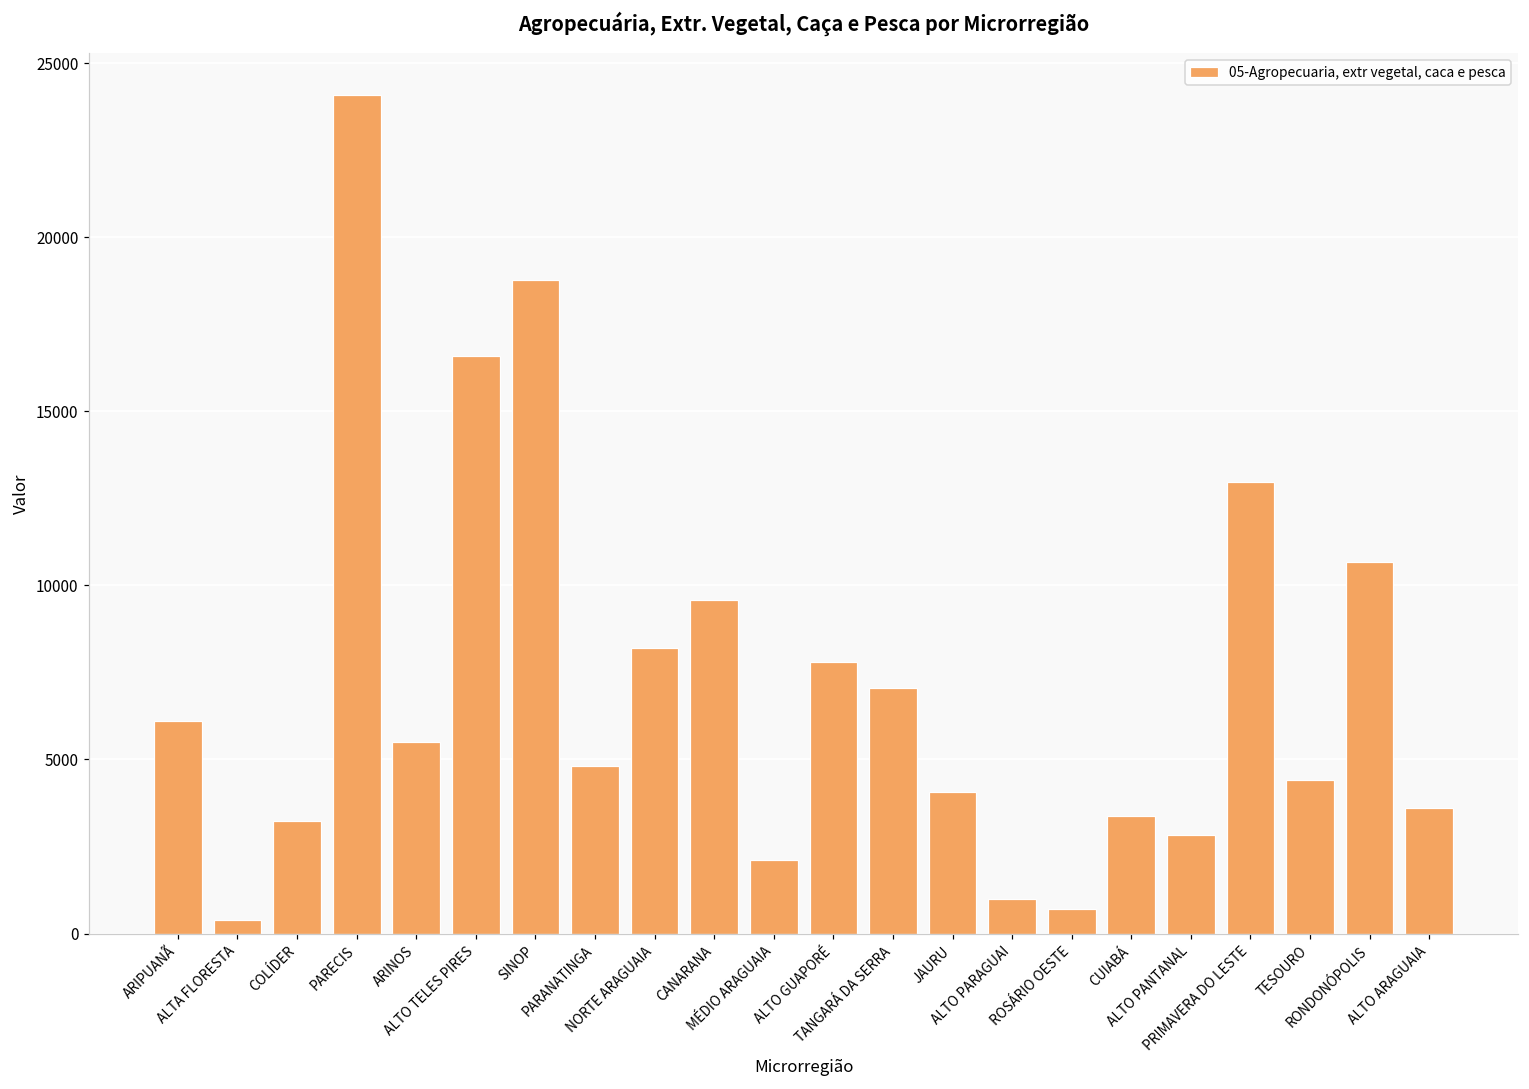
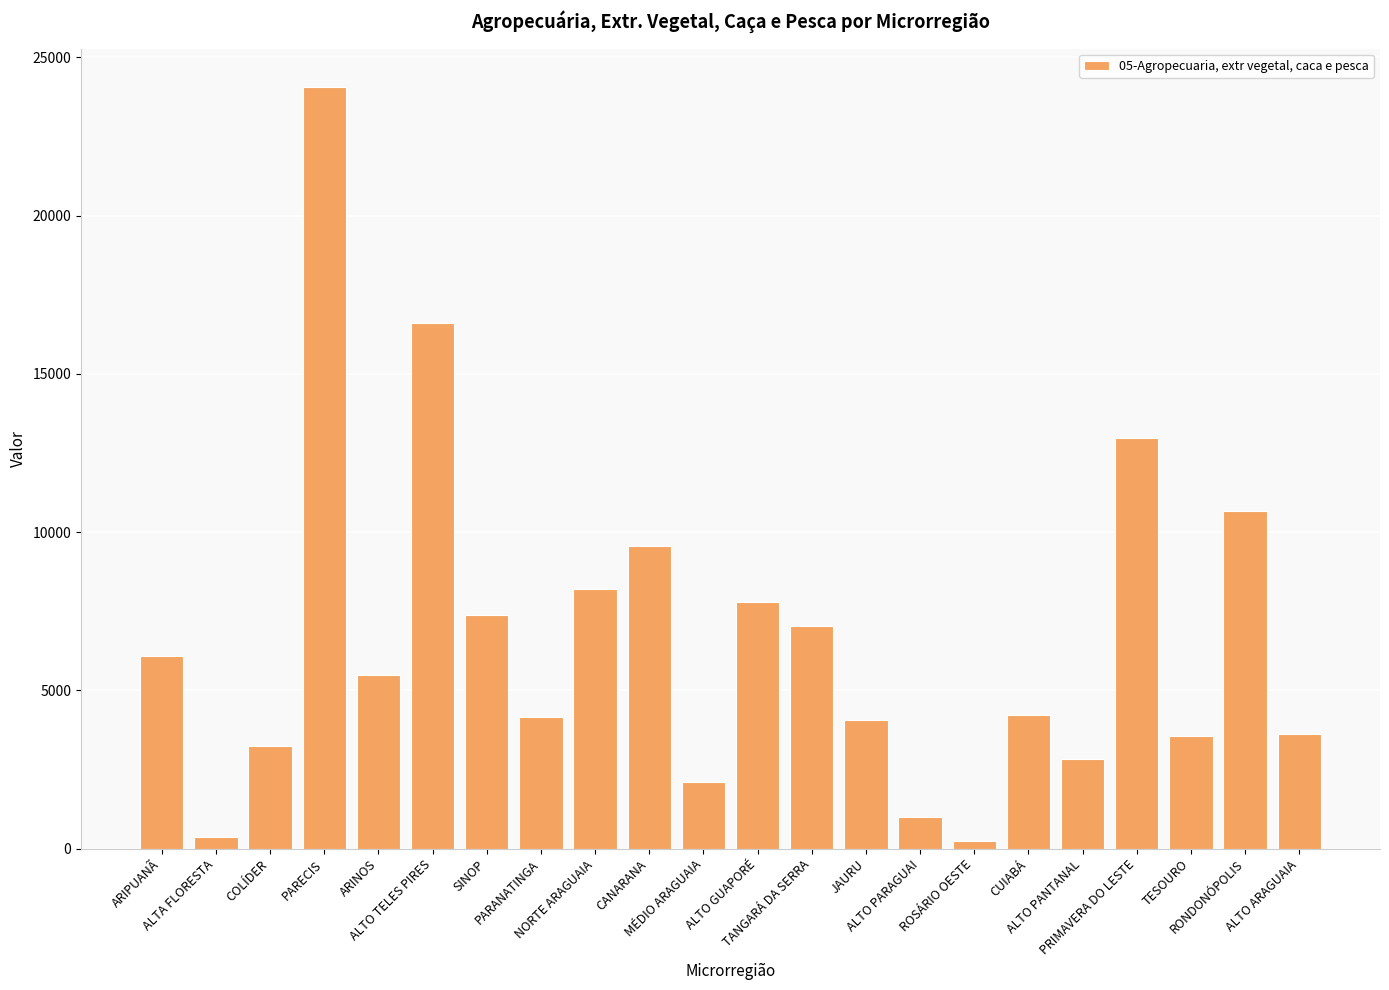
  {
    "ARIPUANÃ": 6100,
    "ALTA FLORESTA": 400,
    "COLÍDER": 3200,
    "PARECIS": 24100,
    "ARINOS": 5500,
    "ALTO TELES PIRES": 16600,
-   "SINOP": 18800,
-   "PARANATINGA": 4800,
+   "SINOP": 7400,
+   "PARANATINGA": 4200,
    "NORTE ARAGUAIA": 8200,
    "CANARANA": 9600,
    "MÉDIO ARAGUAIA": 2100,
    "ALTO GUAPORÉ": 7800,
    "TANGARÁ DA SERRA": 7000,
    "JAURU": 4100,
    "ALTO PARAGUAI": 1000,
-   "ROSÁRIO OESTE": 700,
-   "CUIABÁ": 3400,
+   "ROSÁRIO OESTE": 200,
+   "CUIABÁ": 4200,
    "ALTO PANTANAL": 2800,
    "PRIMAVERA DO LESTE": 13000,
-   "TESOURO": 4400,
+   "TESOURO": 3600,
    "RONDONÓPOLIS": 10700,
    "ALTO ARAGUAIA": 3600
  }
